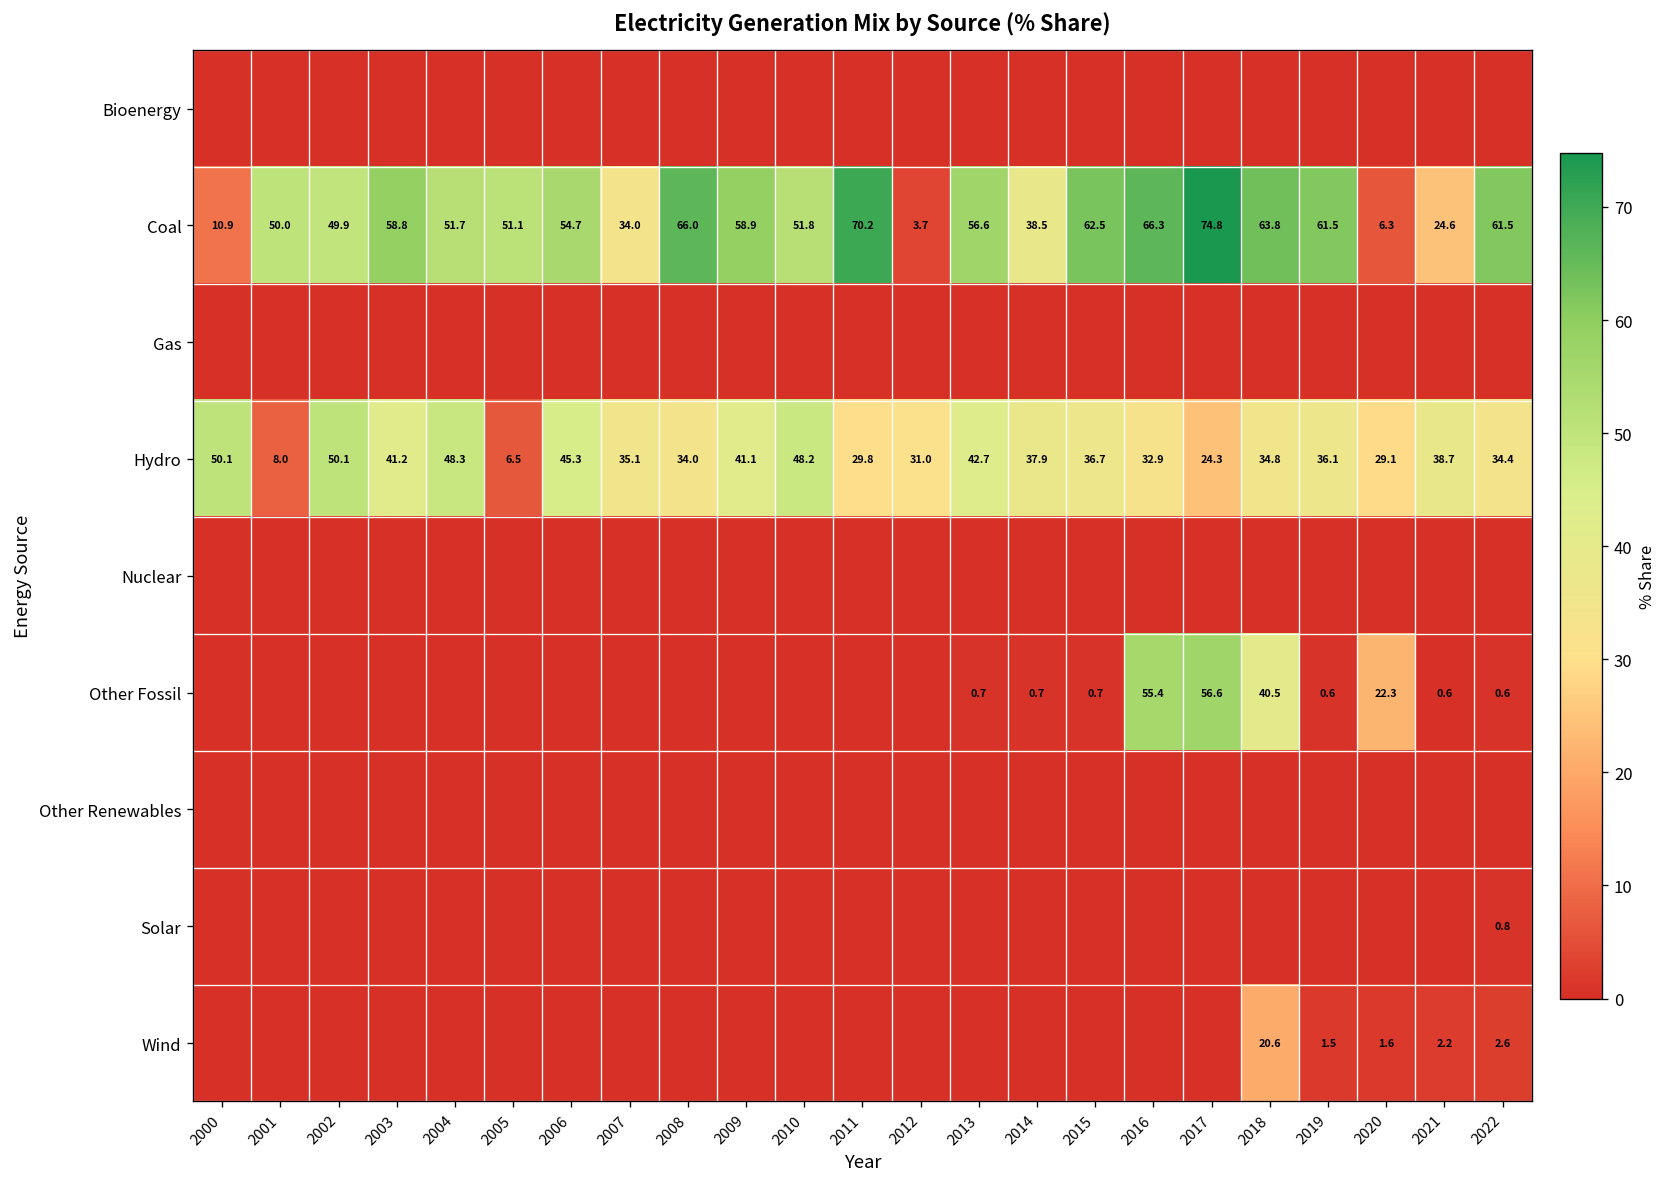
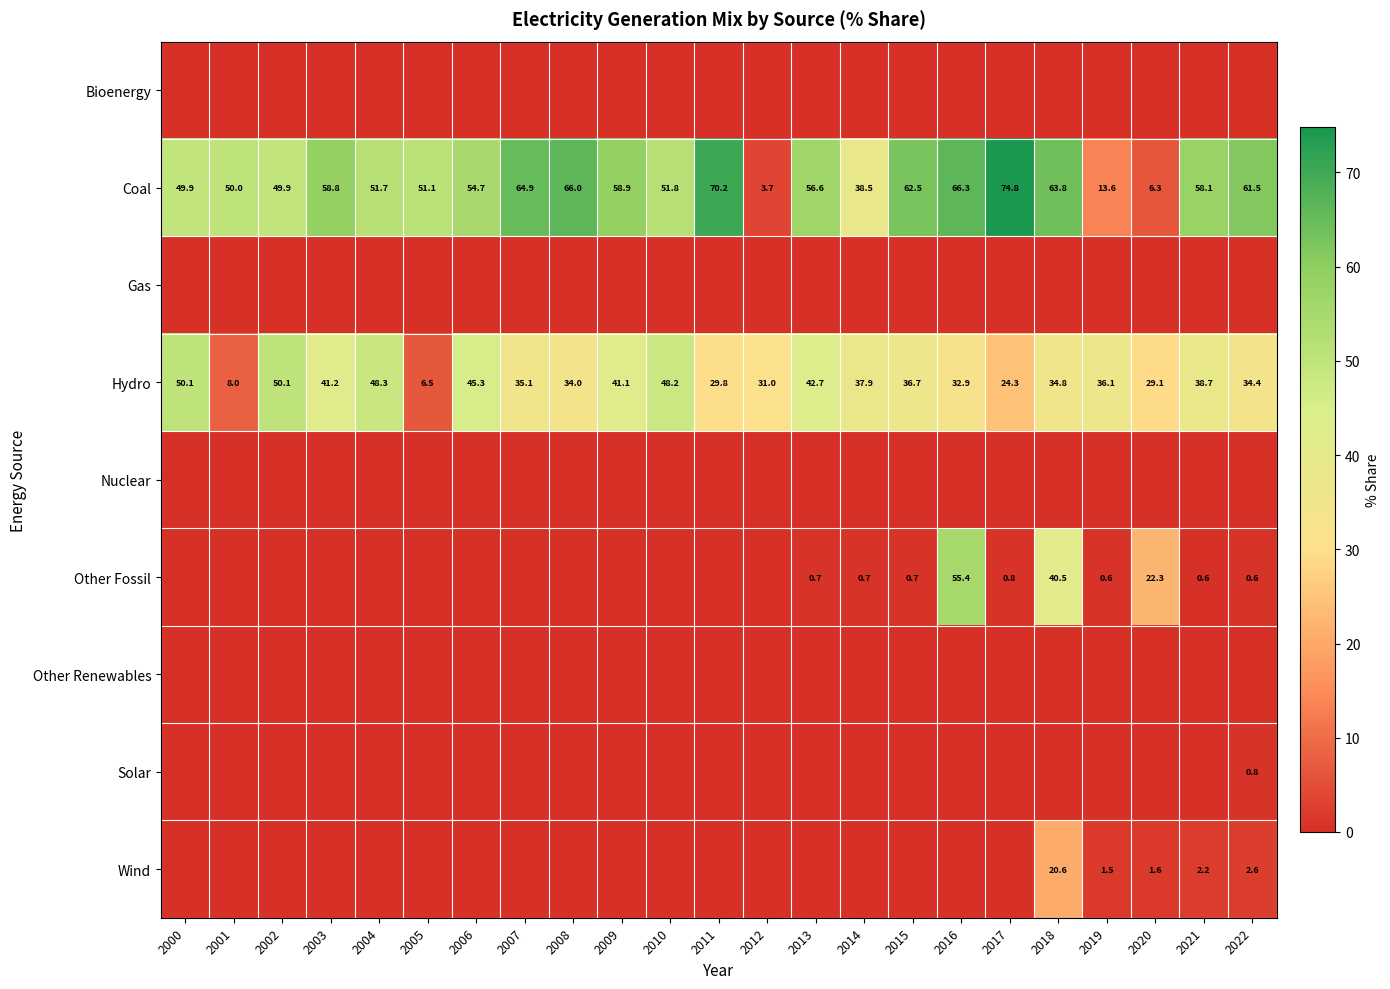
  {
    "Coal": {
-     "2000": 10.9,
+     "2000": 49.9,
      "2001": 50.0,
      "2002": 49.9,
      "2003": 58.8,
      "2004": 51.7,
      "2005": 51.1,
      "2006": 54.7,
-     "2007": 34.0,
+     "2007": 64.9,
      "2008": 66.0,
      "2009": 58.9,
      "2010": 51.8,
      "2011": 70.2,
      "2012": 3.7,
      "2013": 56.6,
      "2014": 38.5,
      "2015": 62.5,
      "2016": 66.3,
      "2017": 74.8,
      "2018": 63.8,
-     "2019": 61.5,
+     "2019": 13.6,
      "2020": 6.3,
-     "2021": 24.6,
+     "2021": 58.1,
      "2022": 61.5
    },
    "Hydro": {
      "2000": 50.1,
      "2001": 8.0,
      "2002": 50.1,
      "2003": 41.2,
      "2004": 48.3,
      "2005": 6.5,
      "2006": 45.3,
      "2007": 35.1,
      "2008": 34.0,
      "2009": 41.1,
      "2010": 48.2,
      "2011": 29.8,
      "2012": 31.0,
      "2013": 42.7,
      "2014": 37.9,
      "2015": 36.7,
      "2016": 32.9,
      "2017": 24.3,
      "2018": 34.8,
      "2019": 36.1,
      "2020": 29.1,
      "2021": 38.7,
      "2022": 34.4
    },
    "Other Fossil": {
      "2013": 0.7,
      "2014": 0.7,
      "2015": 0.7,
      "2016": 55.4,
-     "2017": 56.6,
+     "2017": 0.8,
      "2018": 40.5,
      "2019": 0.6,
      "2020": 22.3,
      "2021": 0.6,
      "2022": 0.6
    },
    "Solar": {
      "2022": 0.8
    },
    "Wind": {
      "2018": 20.6,
      "2019": 1.5,
      "2020": 1.6,
      "2021": 2.2,
      "2022": 2.6
    }
  }
